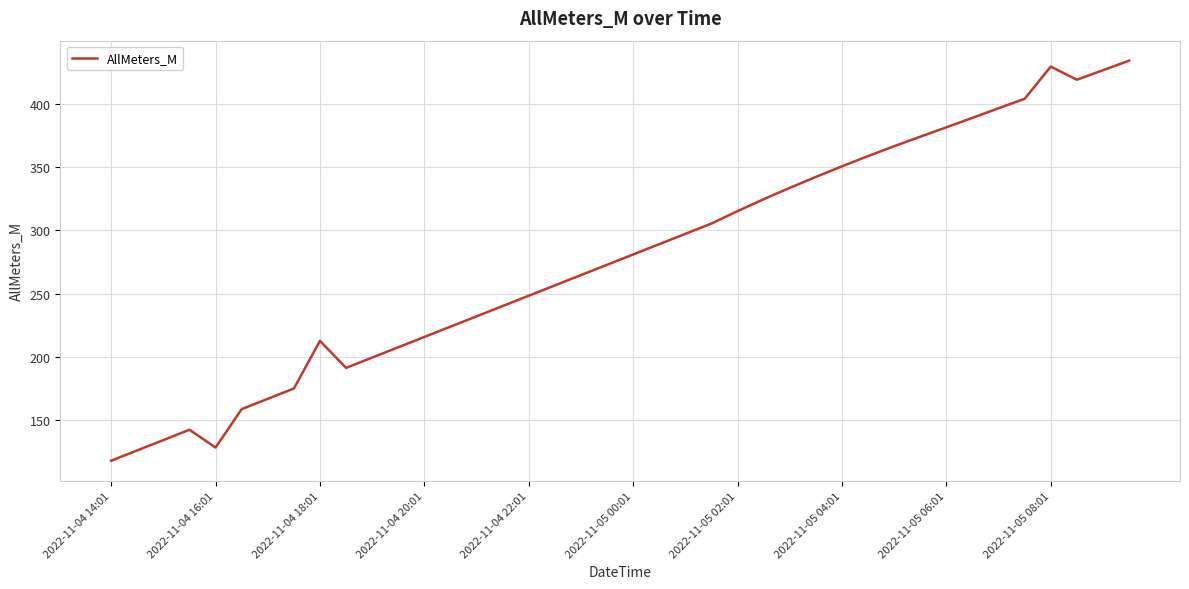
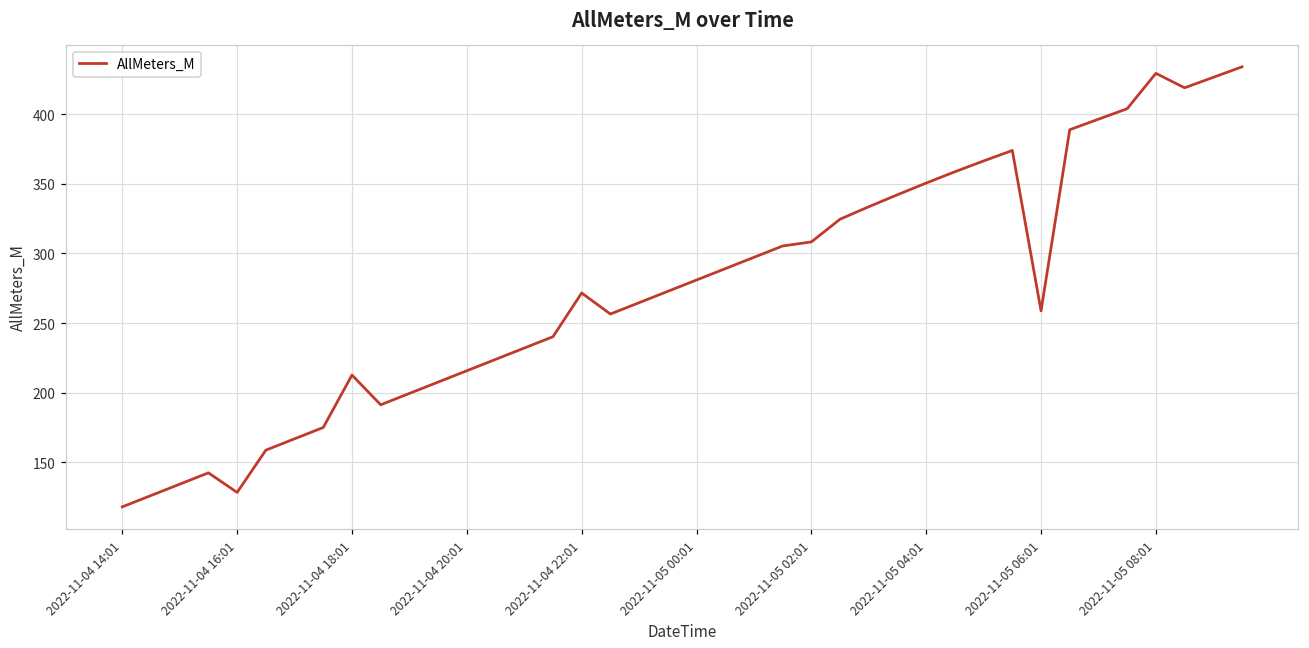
  {
    "2022-11-04 14:01": 118,
    "2022-11-04 16:01": 128,
    "2022-11-04 18:01": 213,
    "2022-11-04 20:01": 216,
-   "2022-11-04 22:01": 248,
+   "2022-11-04 22:01": 272,
    "2022-11-05 00:01": 281,
-   "2022-11-05 02:01": 315,
+   "2022-11-05 02:01": 308,
    "2022-11-05 04:01": 351,
-   "2022-11-05 06:01": 381,
+   "2022-11-05 06:01": 259,
    "2022-11-05 08:01": 429
  }
